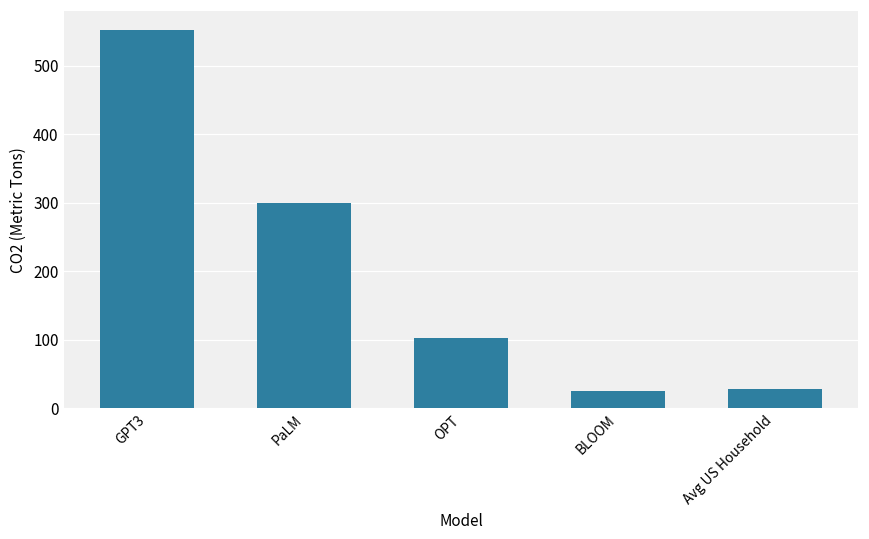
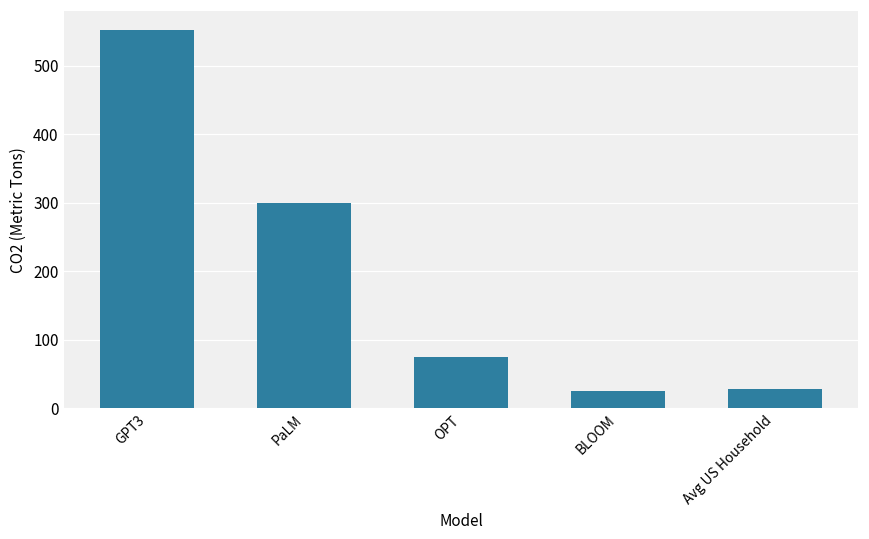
  {
    "GPT3": 550,
    "PaLM": 300,
-   "OPT": 100,
+   "OPT": 80,
    "BLOOM": 30,
    "Avg US Household": 30
  }
